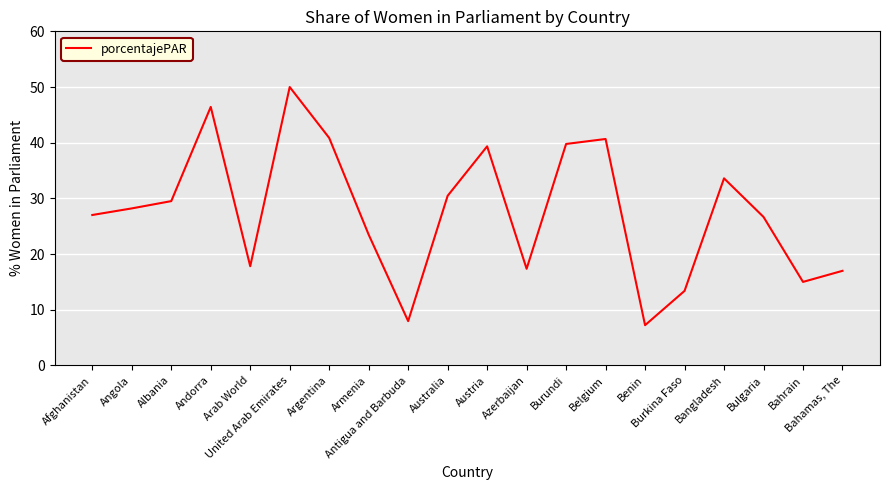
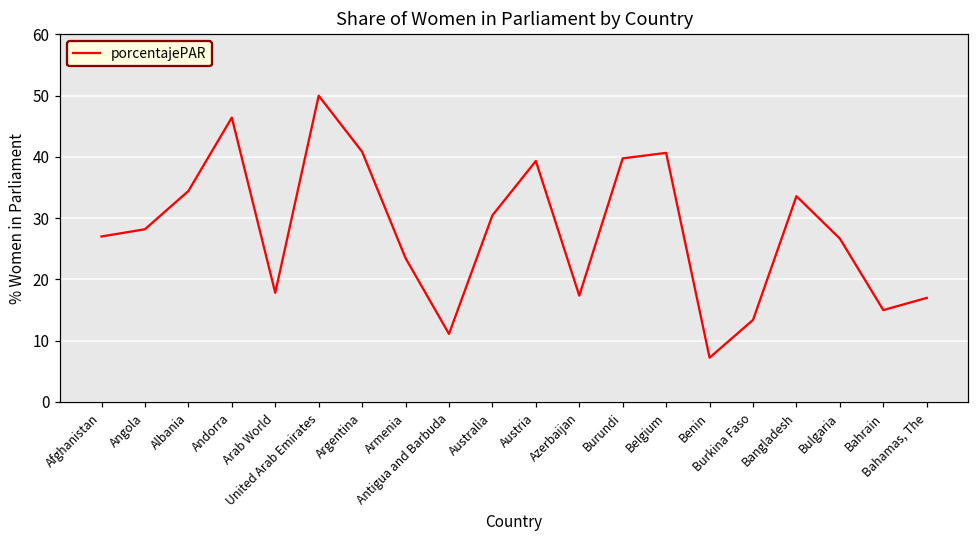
  {
    "Afghanistan": 27,
    "Angola": 28,
-   "Albania": 30,
+   "Albania": 34,
    "Andorra": 46,
    "Arab World": 18,
    "United Arab Emirates": 50,
    "Argentina": 41,
    "Armenia": 23,
-   "Antigua and Barbuda": 8,
+   "Antigua and Barbuda": 11,
    "Australia": 30,
    "Austria": 39,
    "Azerbaijan": 17,
    "Burundi": 40,
    "Belgium": 41,
    "Benin": 7,
    "Burkina Faso": 13,
    "Bangladesh": 34,
    "Bulgaria": 27,
    "Bahrain": 15,
    "Bahamas, The": 17
  }
